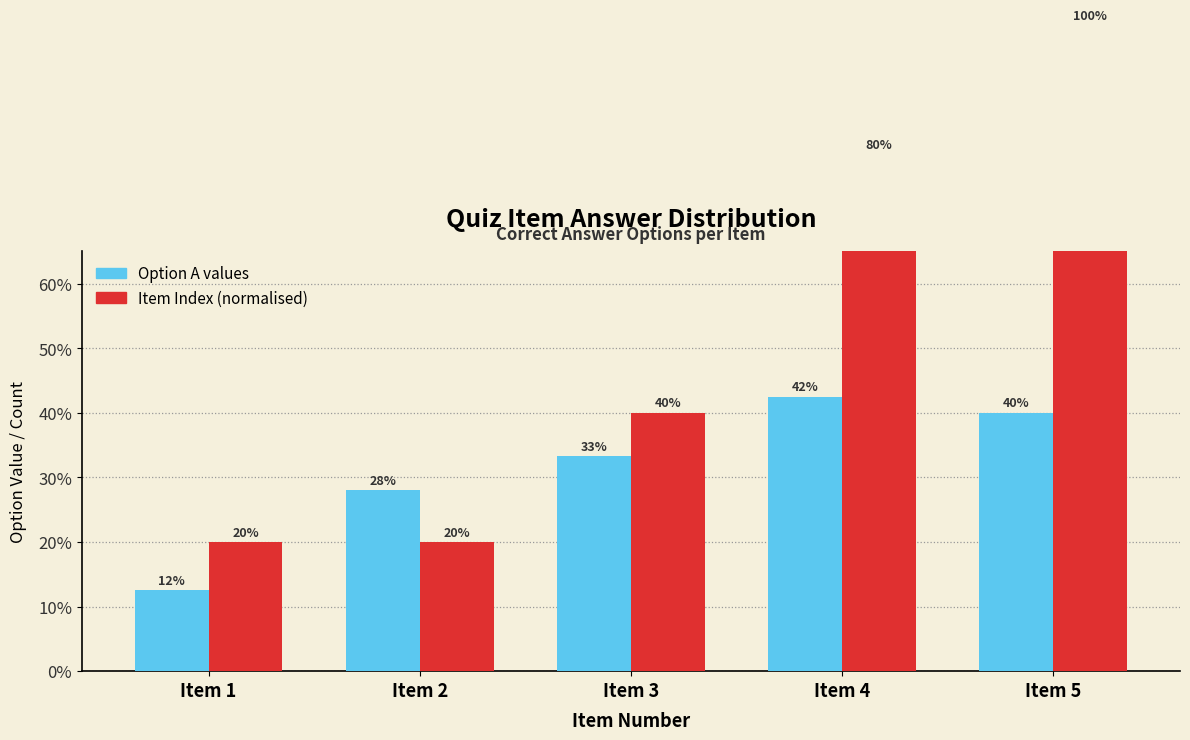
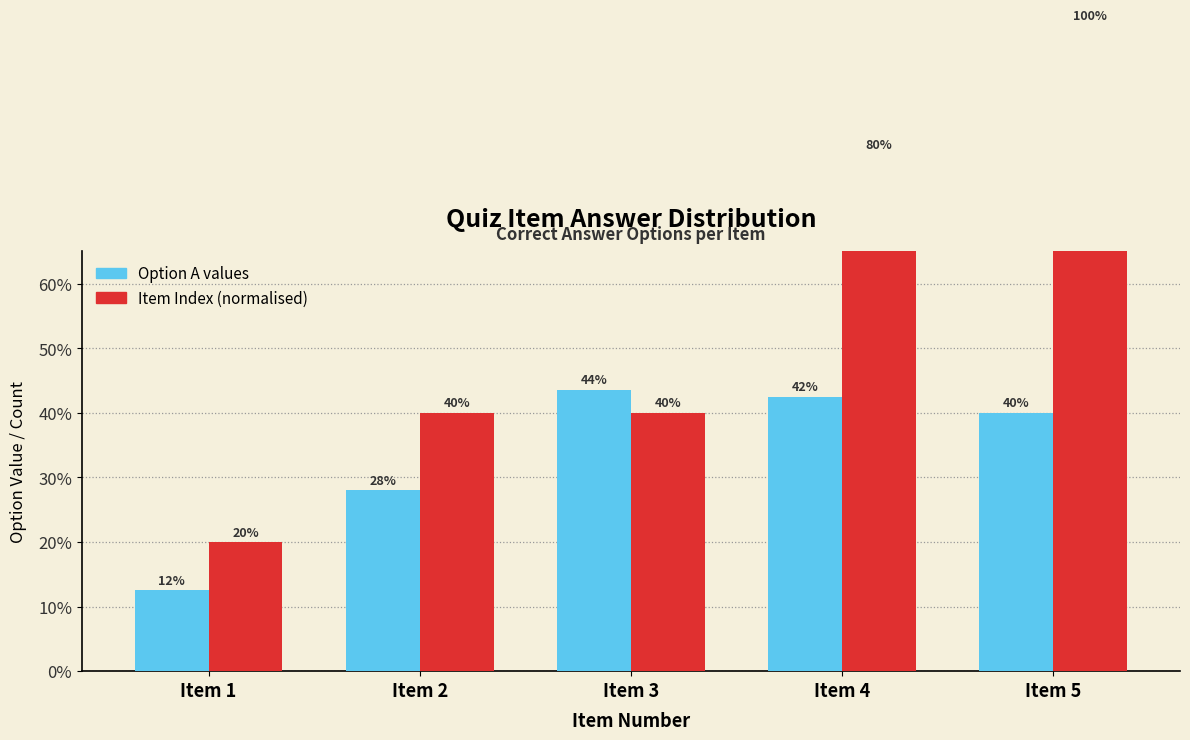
  {
    "Option A values": {
      "Item 1": "12%",
      "Item 2": "28%",
-     "Item 3": "33%",
+     "Item 3": "44%",
      "Item 4": "42%",
      "Item 5": "40%"
    },
    "Item Index (normalised)": {
      "Item 1": "20%",
-     "Item 2": "20%",
+     "Item 2": "40%",
      "Item 3": "40%"
    }
  }
